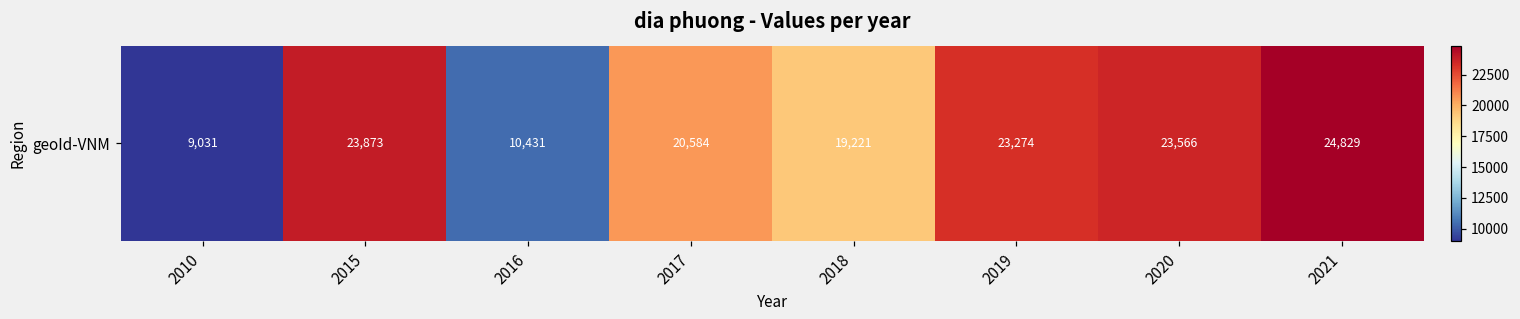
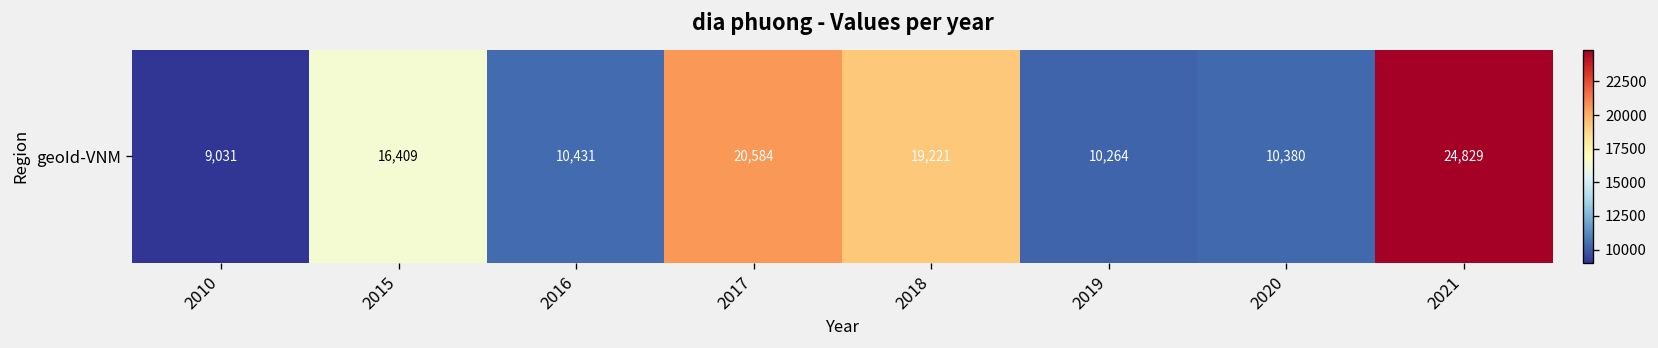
  {
    "geoId-VNM": {
      "2010": "9,031",
-     "2015": "23,873",
+     "2015": "16,409",
      "2016": "10,431",
      "2017": "20,584",
      "2018": "19,221",
-     "2019": "23,274",
-     "2020": "23,566",
+     "2019": "10,264",
+     "2020": "10,380",
      "2021": "24,829"
    }
  }
